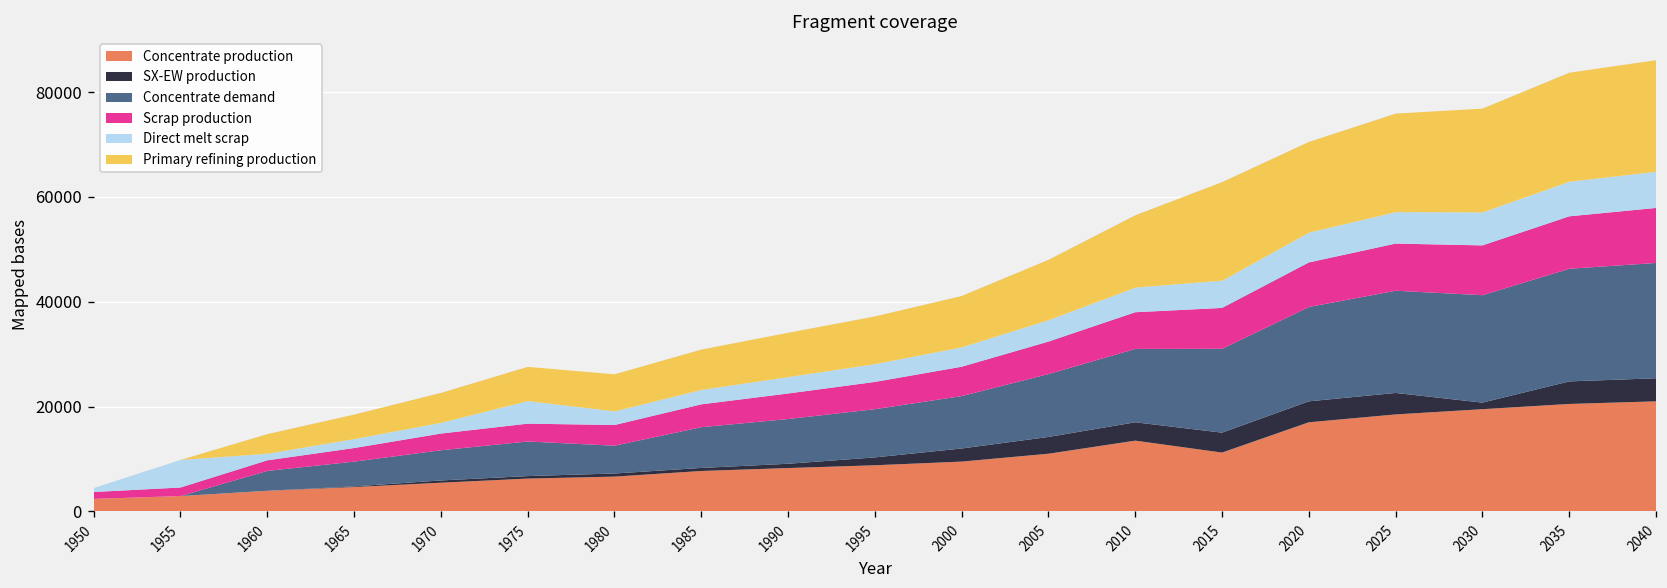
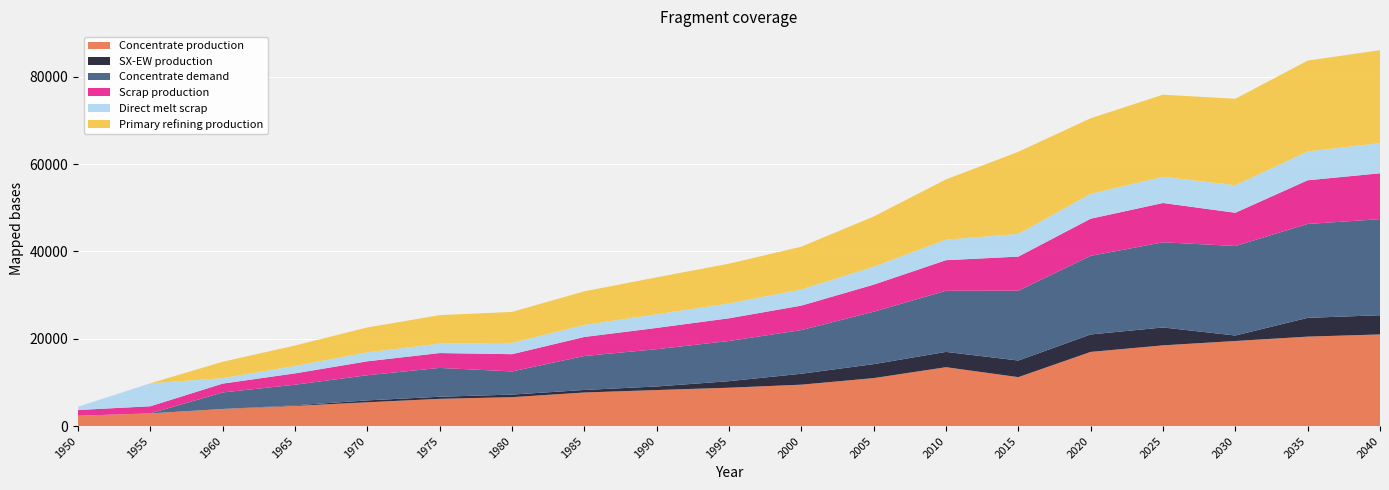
  {
    "Concentrate production": {
      "1980": 7000,
      "1990": 8000,
      "1995": 9000,
      "2000": 10000,
      "2005": 11000,
      "2010": 14000,
      "2015": 11000,
      "2020": 17000,
      "2025": 19000,
      "2030": 20000,
      "2035": 21000,
      "2040": 21000
    },
    "SX-EW production": {
      "1980": 1000,
      "1990": 1000,
      "1995": 2000,
      "2000": 3000,
      "2005": 3000,
      "2010": 4000,
      "2015": 4000,
      "2020": 4000,
      "2025": 4000,
      "2030": 1000,
      "2035": 4000,
      "2040": 4000
    },
    "Concentrate demand": {
      "1960": 4000,
      "1965": 5000,
      "1970": 6000,
      "1975": 7000,
      "1980": 5000,
      "1985": 8000,
      "1990": 9000,
      "1995": 9000,
      "2000": 10000,
      "2005": 12000,
      "2010": 14000,
      "2015": 16000,
      "2020": 18000,
      "2025": 20000,
      "2030": 20000,
      "2035": 22000,
      "2040": 22000
    },
    "Scrap production": {
      "1950": 1000,
      "1955": 2000,
      "1960": 2000,
      "1965": 3000,
      "1970": 3000,
      "1975": 3000,
      "1980": 4000,
      "1985": 4000,
      "1990": 5000,
      "1995": 5000,
      "2000": 6000,
      "2005": 6000,
      "2010": 7000,
      "2015": 8000,
      "2020": 9000,
      "2025": 9000,
-     "2030": 10000,
+     "2030": 8000,
      "2035": 10000,
      "2040": 11000
    },
    "Direct melt scrap": {
      "1960": 1000,
      "1965": 2000,
      "1970": 2000,
-     "1975": 4000,
+     "1975": 2000,
      "1980": 3000,
      "1985": 3000,
      "1990": 3000,
      "1995": 3000,
      "2000": 4000,
      "2005": 4000,
      "2010": 5000,
      "2015": 5000,
      "2020": 6000,
      "2025": 6000,
      "2030": 6000,
      "2035": 7000,
      "2040": 7000
    },
    "Primary refining production": {
      "1960": 4000,
      "1965": 5000,
      "1970": 6000,
      "1975": 7000,
      "1980": 7000,
      "1985": 8000,
      "1990": 8000,
      "1995": 9000,
      "2000": 10000,
      "2005": 12000,
      "2010": 14000,
      "2015": 19000,
      "2020": 17000,
      "2025": 19000,
      "2030": 20000,
      "2035": 21000,
      "2040": 21000
    }
  }
